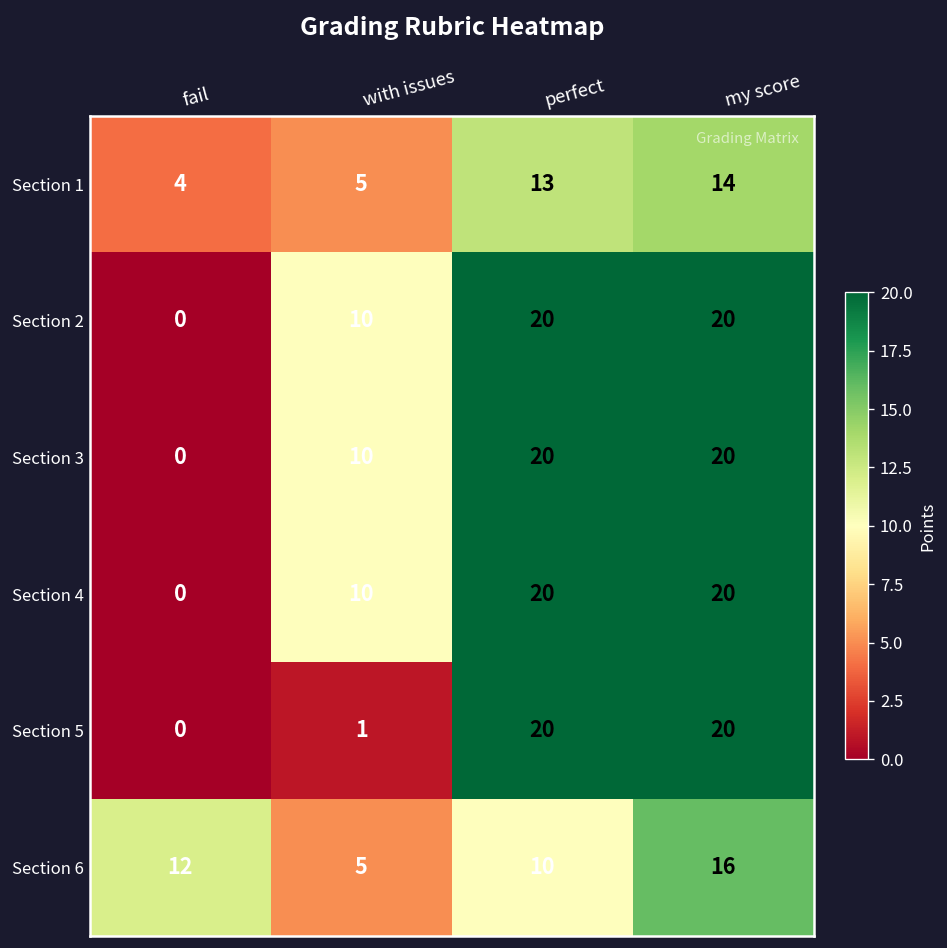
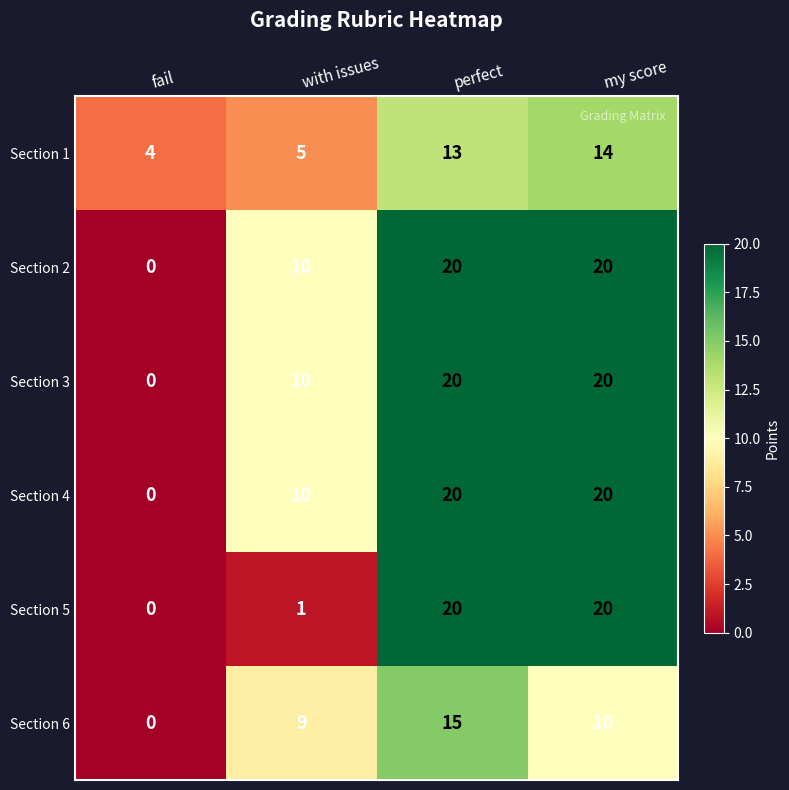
  {
    "Section 1": {
      "fail": 4,
      "with issues": 5,
      "perfect": 13
    },
    "Section 2": {
      "fail": 0,
      "with issues": 10,
      "perfect": 20,
      "my score": 20
    },
    "Section 3": {
      "fail": 0,
      "with issues": 10,
      "perfect": 20,
      "my score": 20
    },
    "Section 4": {
      "fail": 0,
      "with issues": 10,
      "perfect": 20,
      "my score": 20
    },
    "Section 5": {
      "fail": 0,
      "with issues": 1,
      "perfect": 20,
      "my score": 20
    },
    "Section 6": {
-     "fail": 12,
-     "with issues": 5,
-     "perfect": 10,
-     "my score": 16
+     "fail": 0,
+     "with issues": 9,
+     "perfect": 15,
+     "my score": 10
    }
  }
